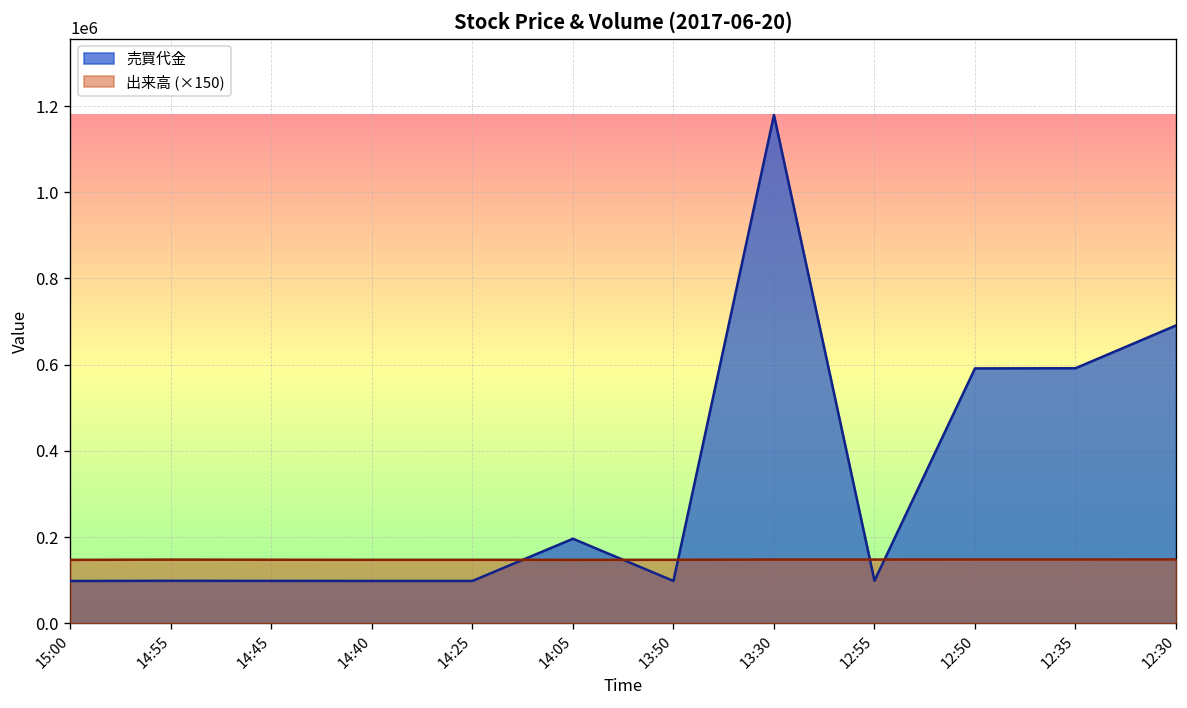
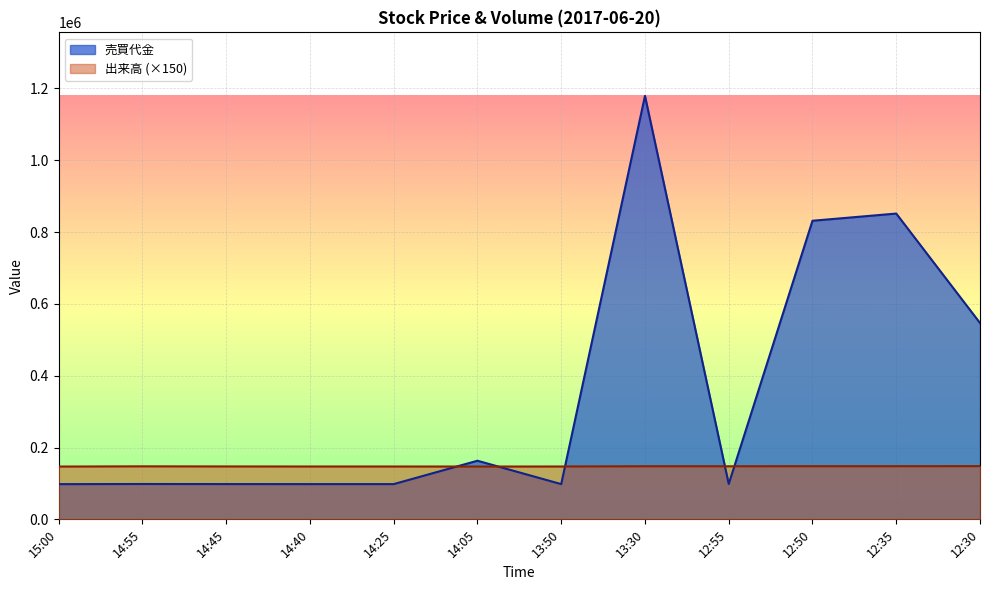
  {
    "売買代金": {
      "15:00": 100000,
      "14:55": 100000,
      "14:45": 100000,
      "14:40": 100000,
      "14:25": 100000,
-     "14:05": 200000,
+     "14:05": 160000,
      "13:50": 100000,
      "13:30": 1180000,
      "12:55": 100000,
-     "12:50": 590000,
-     "12:35": 590000,
-     "12:30": 690000
+     "12:50": 830000,
+     "12:35": 850000,
+     "12:30": 550000
    },
    "出来高 (×150)": {
      "15:00": 150000,
      "14:55": 150000,
      "14:45": 150000,
      "14:40": 150000,
      "14:25": 150000,
      "14:05": 150000,
      "13:50": 150000,
      "13:30": 150000,
      "12:55": 150000,
      "12:50": 150000,
      "12:35": 150000,
      "12:30": 150000
    }
  }
